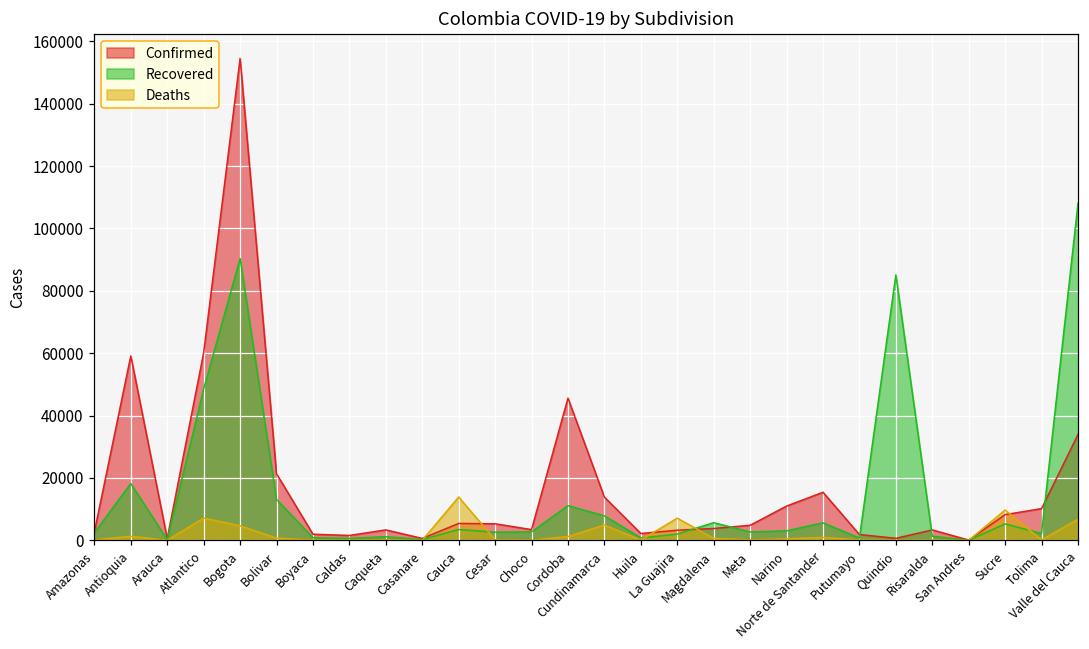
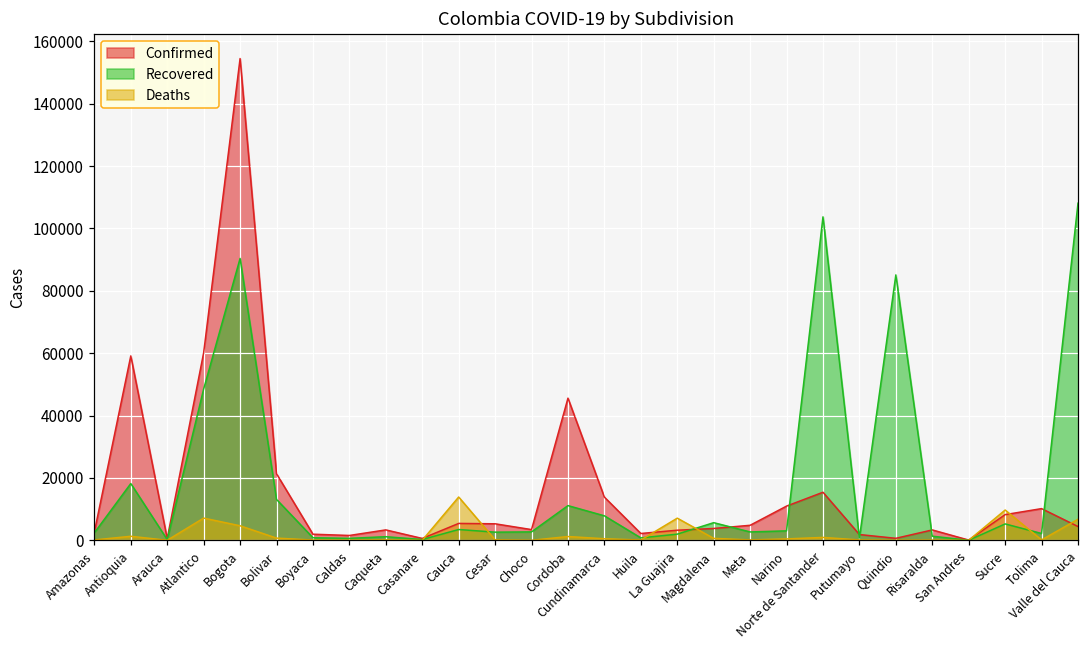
  {
    "Confirmed": {
      "Antioquia": 59000,
      "Atlantico": 60000,
      "Bogota": 154000,
      "Bolivar": 21000,
      "Boyaca": 2000,
      "Caldas": 2000,
      "Caqueta": 3000,
      "Cauca": 5000,
      "Cesar": 5000,
      "Cordoba": 46000,
      "Cundinamarca": 14000,
      "Huila": 2000,
      "La Guajira": 3000,
      "Magdalena": 4000,
      "Meta": 5000,
      "Narino": 11000,
      "Norte de Santander": 15000,
      "Putumayo": 2000,
      "Risaralda": 3000,
      "Sucre": 8000,
      "Tolima": 10000,
-     "Valle del Cauca": 34000
+     "Valle del Cauca": 4000
    },
    "Recovered": {
      "Antioquia": 18000,
      "Atlantico": 49000,
      "Bogota": 90000,
      "Bolivar": 13000,
      "Caqueta": 1000,
      "Cauca": 3000,
      "Cesar": 3000,
      "Cordoba": 11000,
      "Cundinamarca": 8000,
      "La Guajira": 2000,
      "Magdalena": 6000,
      "Meta": 3000,
      "Narino": 3000,
-     "Norte de Santander": 6000,
+     "Norte de Santander": 104000,
      "Quindio": 85000,
      "Risaralda": 1000,
      "Sucre": 5000,
      "Tolima": 2000,
      "Valle del Cauca": 108000
    },
    "Deaths": {
      "Amazonas": 0,
      "Antioquia": 1000,
      "Atlantico": 7000,
      "Bogota": 5000,
      "Bolivar": 1000,
      "Caqueta": 0,
      "Cauca": 14000,
      "Cesar": 0,
      "Choco": 0,
      "Cordoba": 1000,
-     "Cundinamarca": 5000,
+     "Cundinamarca": 0,
      "La Guajira": 7000,
      "Magdalena": 1000,
      "Meta": 0,
      "Narino": 0,
      "Norte de Santander": 1000,
      "Risaralda": 0,
      "Sucre": 10000,
      "Tolima": 0,
      "Valle del Cauca": 7000
    }
  }
